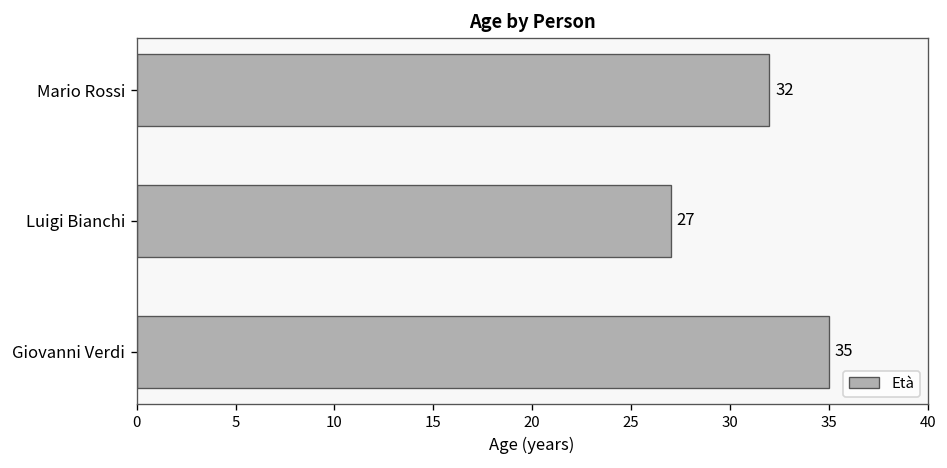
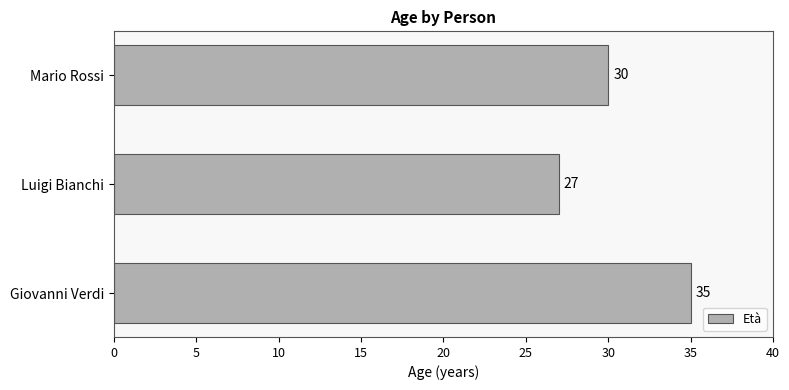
  {
-   "Mario Rossi": 32,
+   "Mario Rossi": 30,
    "Luigi Bianchi": 27,
    "Giovanni Verdi": 35
  }
